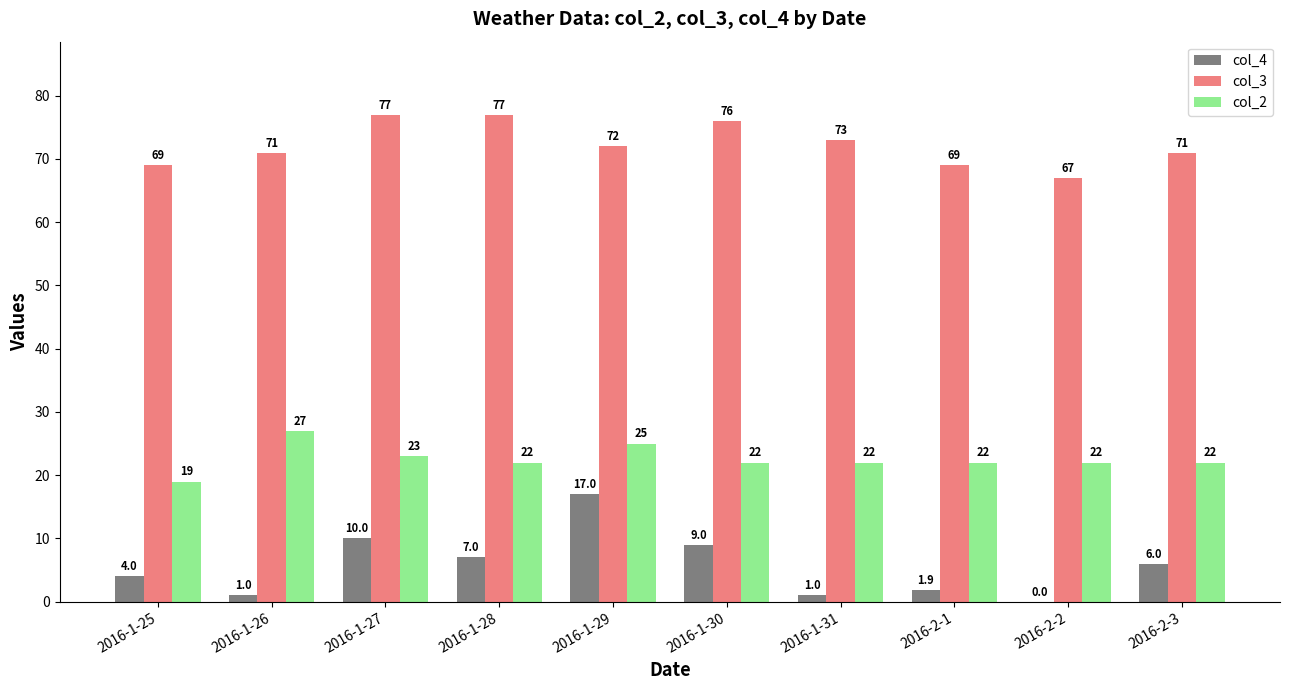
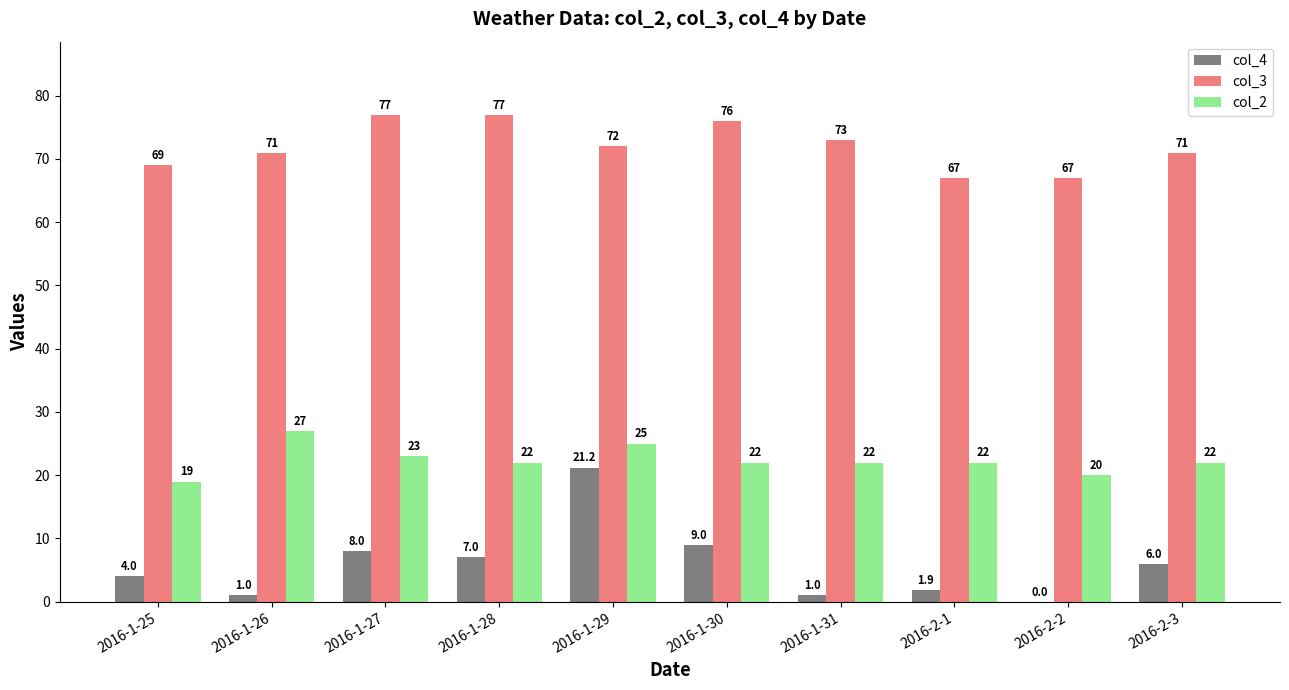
  {
    "col_4": {
      "2016-1-25": 4.0,
      "2016-1-26": 1.0,
-     "2016-1-27": 10.0,
+     "2016-1-27": 8.0,
      "2016-1-28": 7.0,
-     "2016-1-29": 17.0,
+     "2016-1-29": 21.2,
      "2016-1-30": 9.0,
      "2016-1-31": 1.0,
      "2016-2-1": 1.9,
      "2016-2-2": 0.0,
      "2016-2-3": 6.0
    },
    "col_3": {
      "2016-1-25": 69,
      "2016-1-26": 71,
      "2016-1-27": 77,
      "2016-1-28": 77,
      "2016-1-29": 72,
      "2016-1-30": 76,
      "2016-1-31": 73,
-     "2016-2-1": 69,
+     "2016-2-1": 67,
      "2016-2-2": 67,
      "2016-2-3": 71
    },
    "col_2": {
      "2016-1-25": 19,
      "2016-1-26": 27,
      "2016-1-27": 23,
      "2016-1-28": 22,
      "2016-1-29": 25,
      "2016-1-30": 22,
      "2016-1-31": 22,
      "2016-2-1": 22,
-     "2016-2-2": 22,
+     "2016-2-2": 20,
      "2016-2-3": 22
    }
  }
